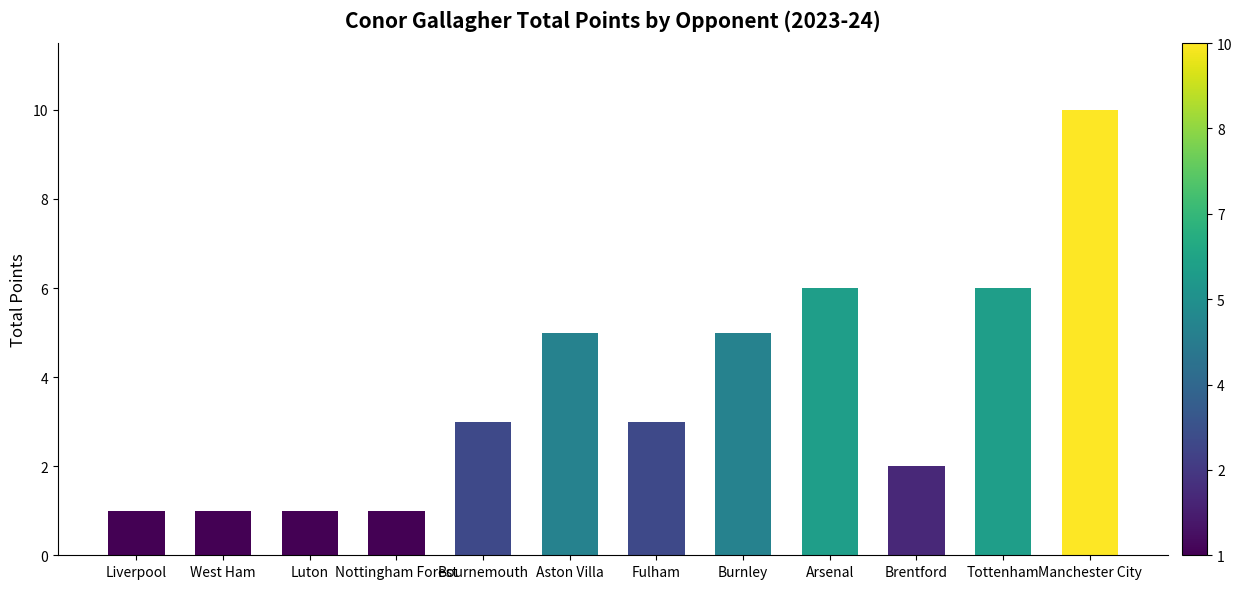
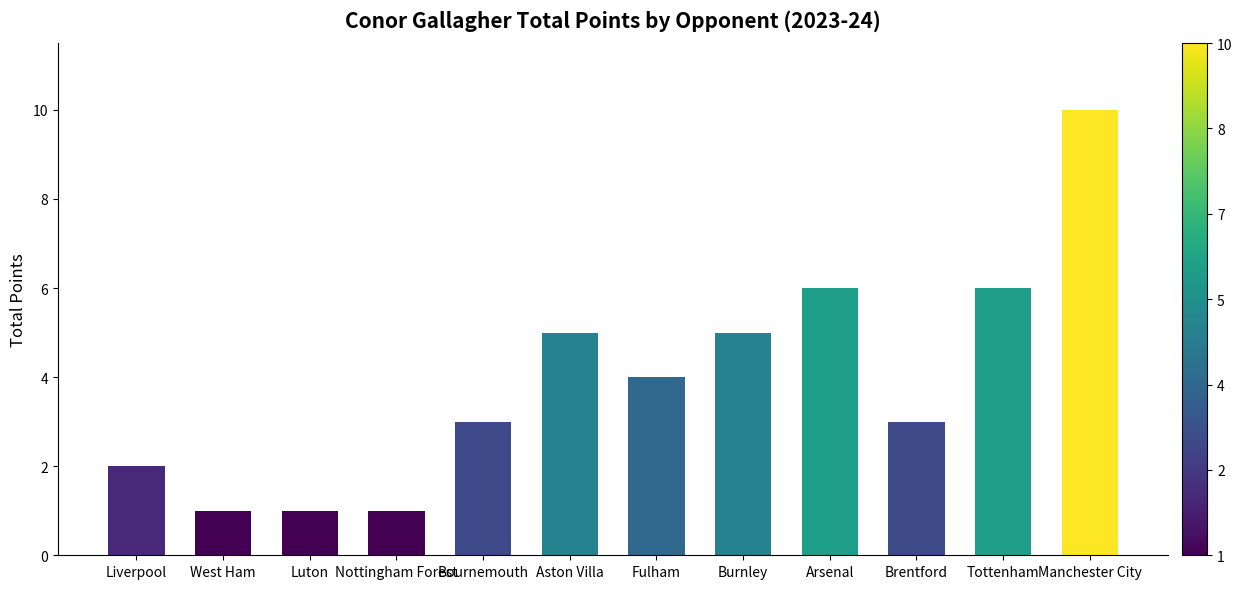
  {
-   "Liverpool": 1,
+   "Liverpool": 2,
    "West Ham": 1,
    "Luton": 1,
    "Aston Villa": 5,
-   "Fulham": 3,
+   "Fulham": 4,
    "Burnley": 5,
    "Arsenal": 6,
-   "Brentford": 2,
+   "Brentford": 3,
    "Tottenham": 6,
    "Manchester City": 10
  }
